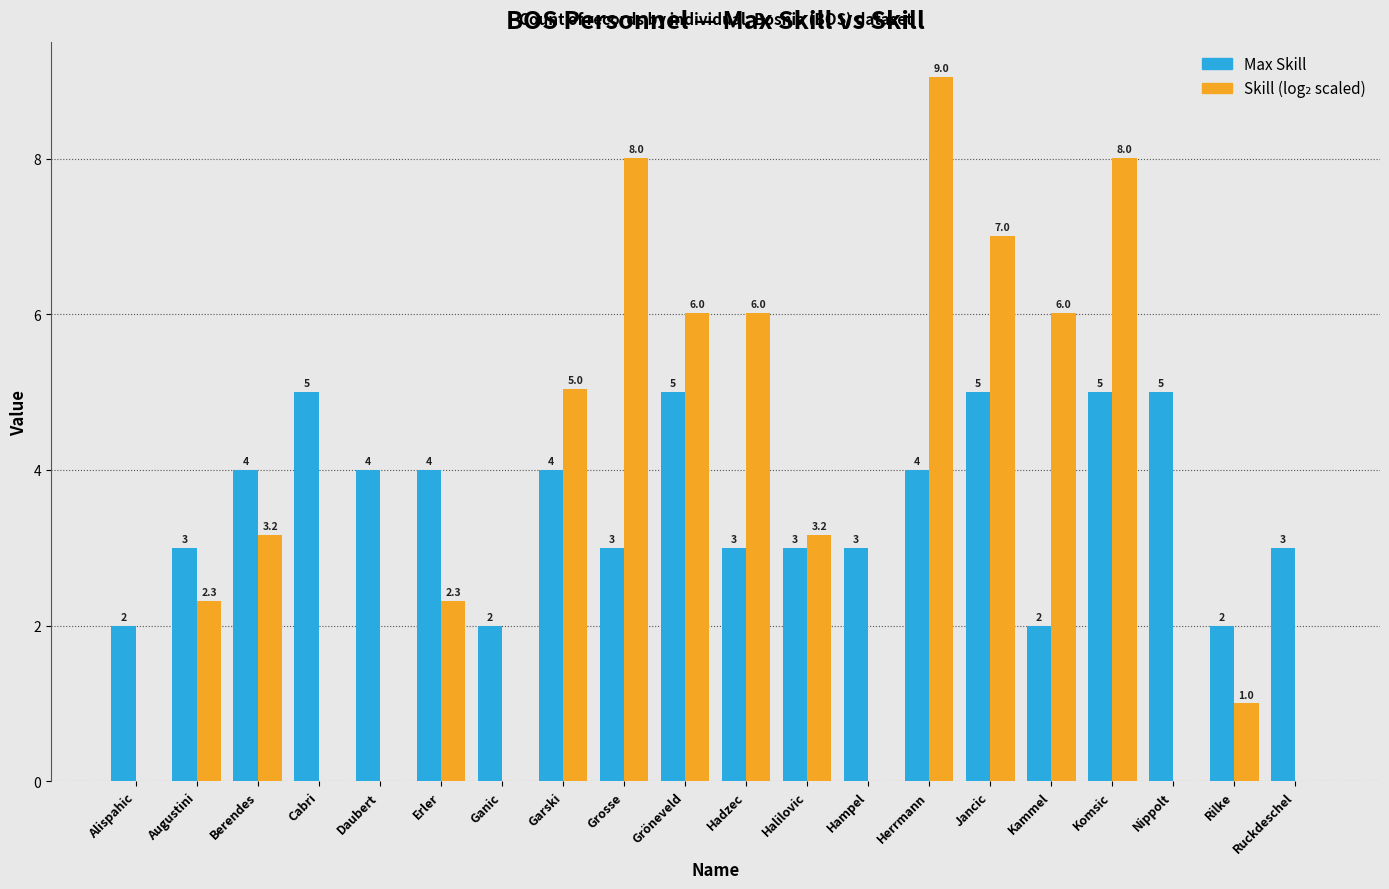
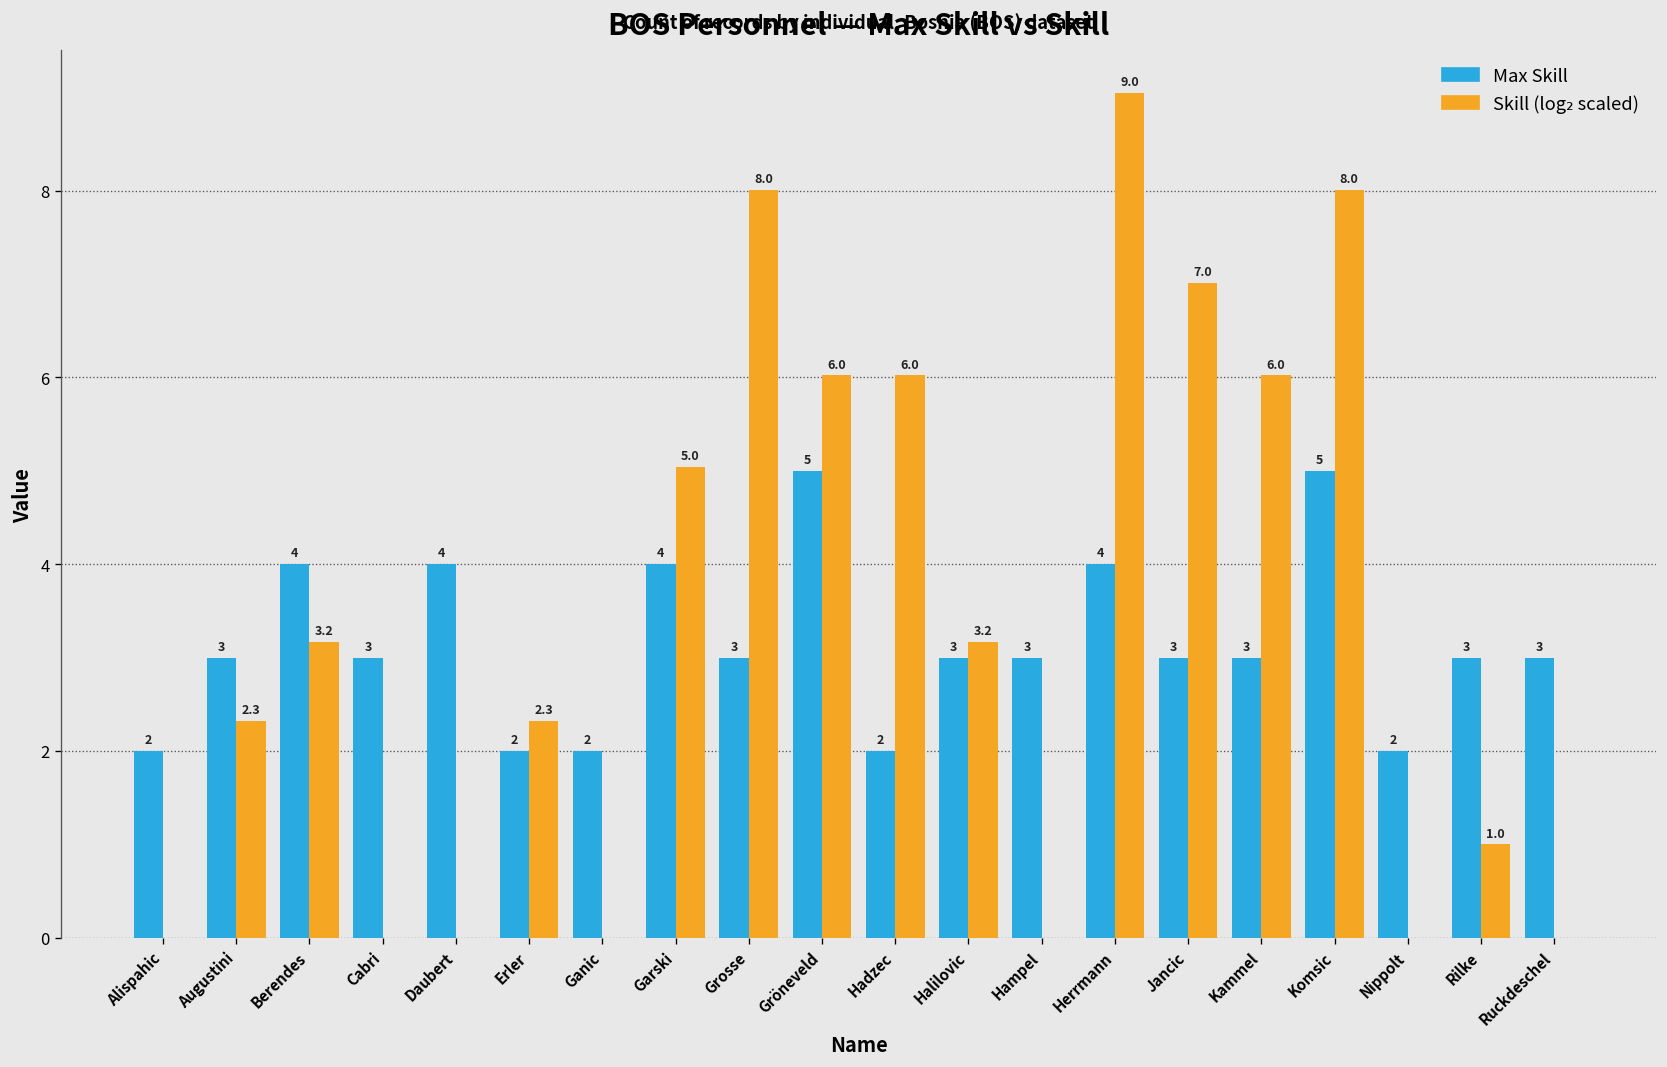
  {
    "Max Skill": {
      "Alispahic": 2,
      "Augustini": 3,
      "Berendes": 4,
-     "Cabri": 5,
+     "Cabri": 3,
      "Daubert": 4,
-     "Erler": 4,
+     "Erler": 2,
      "Ganic": 2,
      "Garski": 4,
      "Grosse": 3,
      "Gröneveld": 5,
-     "Hadzec": 3,
+     "Hadzec": 2,
      "Halilovic": 3,
      "Hampel": 3,
      "Herrmann": 4,
-     "Jancic": 5,
-     "Kammel": 2,
+     "Jancic": 3,
+     "Kammel": 3,
      "Komsic": 5,
-     "Nippolt": 5,
-     "Rilke": 2,
+     "Nippolt": 2,
+     "Rilke": 3,
      "Ruckdeschel": 3
    },
    "Skill (log₂ scaled)": {
      "Augustini": 2.3,
      "Berendes": 3.2,
      "Erler": 2.3,
      "Garski": 5.0,
      "Grosse": 8.0,
      "Gröneveld": 6.0,
      "Hadzec": 6.0,
      "Halilovic": 3.2,
      "Herrmann": 9.0,
      "Jancic": 7.0,
      "Kammel": 6.0,
      "Komsic": 8.0,
      "Rilke": 1.0
    }
  }
